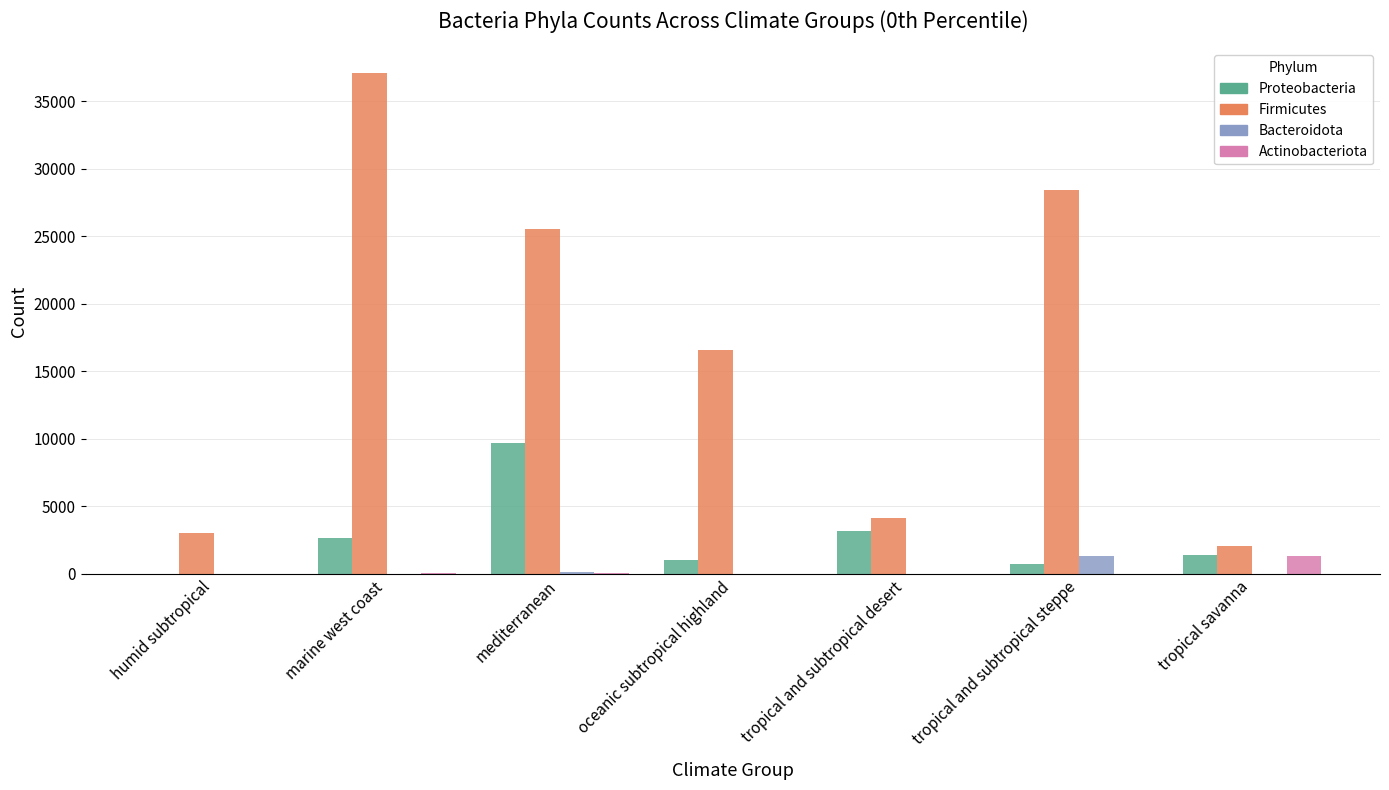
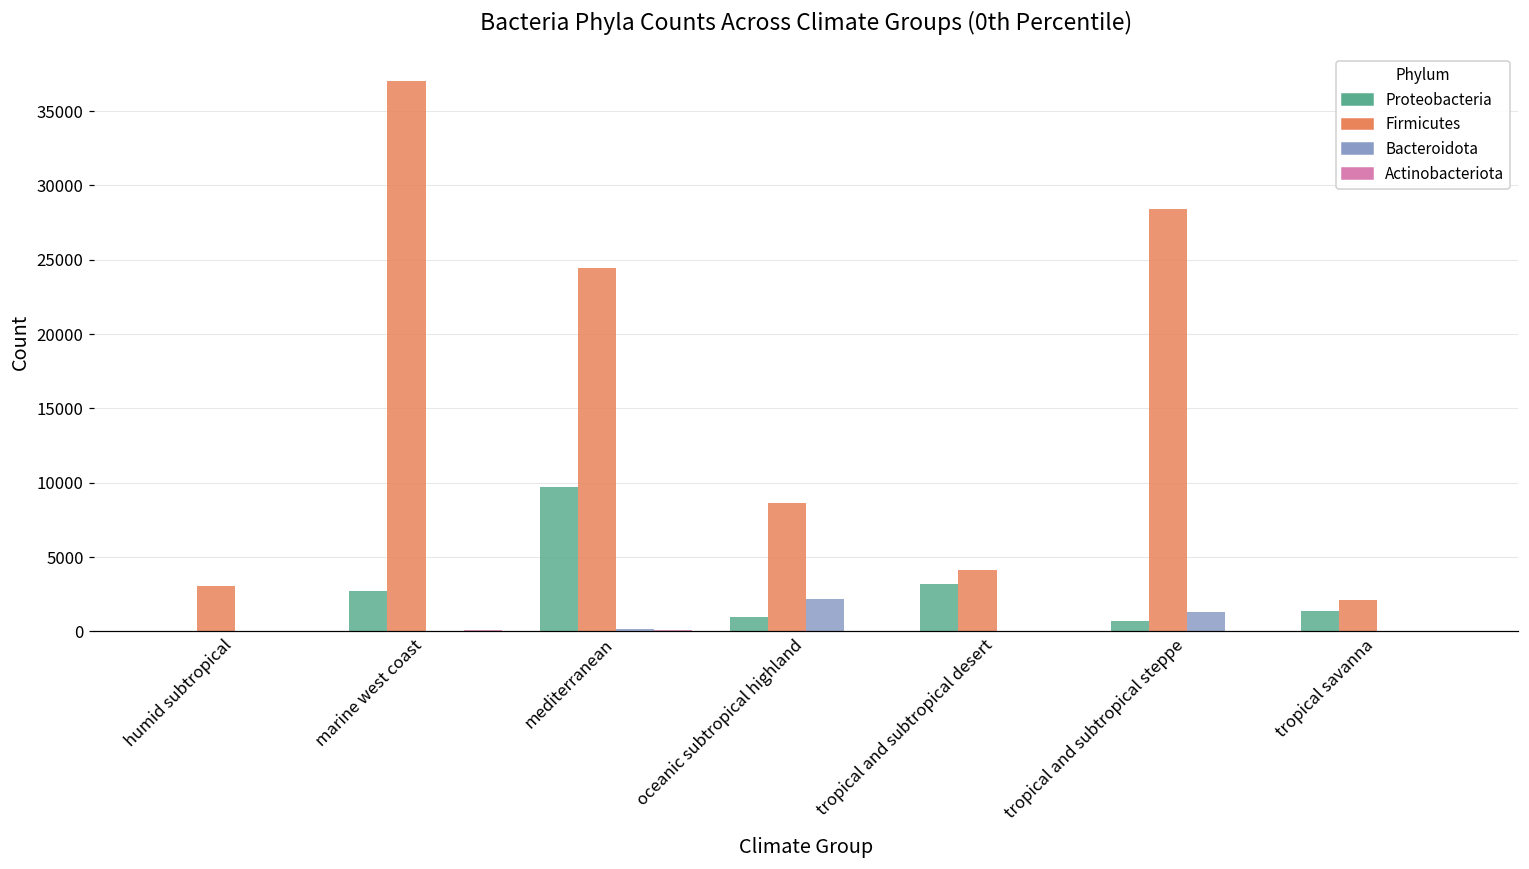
  {
    "Proteobacteria": {
      "marine west coast": 2700,
      "mediterranean": 9700,
      "oceanic subtropical highland": 1000,
      "tropical and subtropical desert": 3200,
      "tropical and subtropical steppe": 700,
      "tropical savanna": 1400
    },
    "Firmicutes": {
      "humid subtropical": 3100,
      "marine west coast": 37000,
-     "mediterranean": 25500,
-     "oceanic subtropical highland": 16600,
+     "mediterranean": 24500,
+     "oceanic subtropical highland": 8700,
      "tropical and subtropical desert": 4200,
      "tropical and subtropical steppe": 28400,
      "tropical savanna": 2100
    },
    "Bacteroidota": {
-     "oceanic subtropical highland": 0,
+     "oceanic subtropical highland": 2200,
      "tropical and subtropical steppe": 1300
    },
    "Actinobacteriota": {
-     "tropical savanna": 1300
+     "tropical savanna": 0
    }
  }
